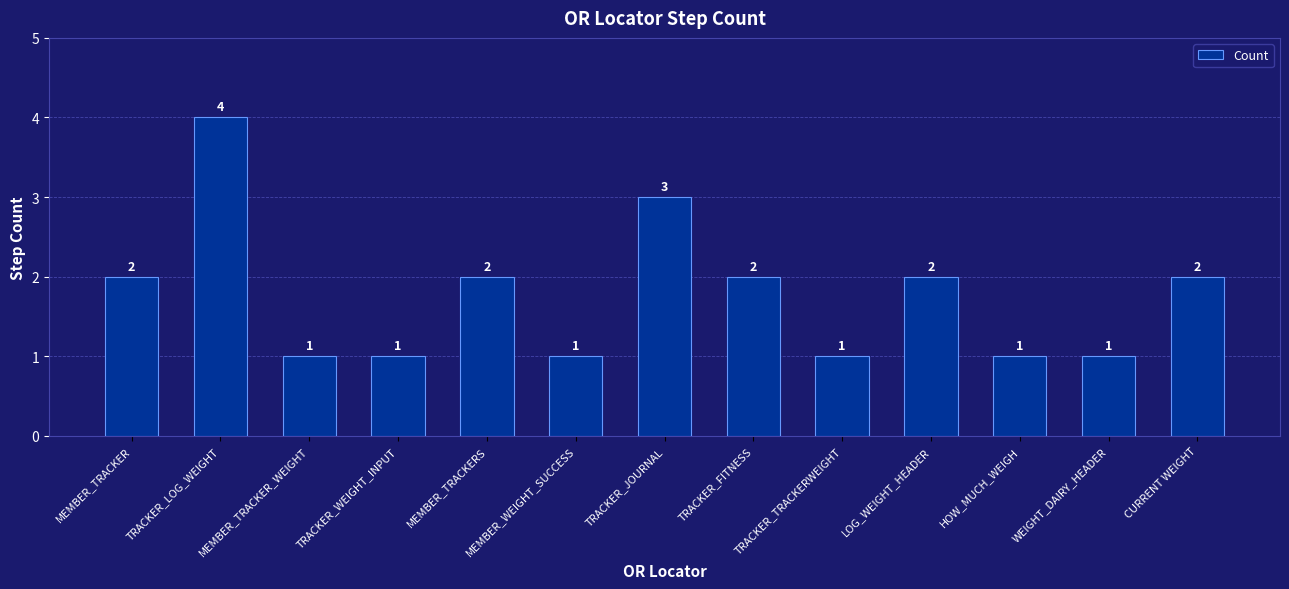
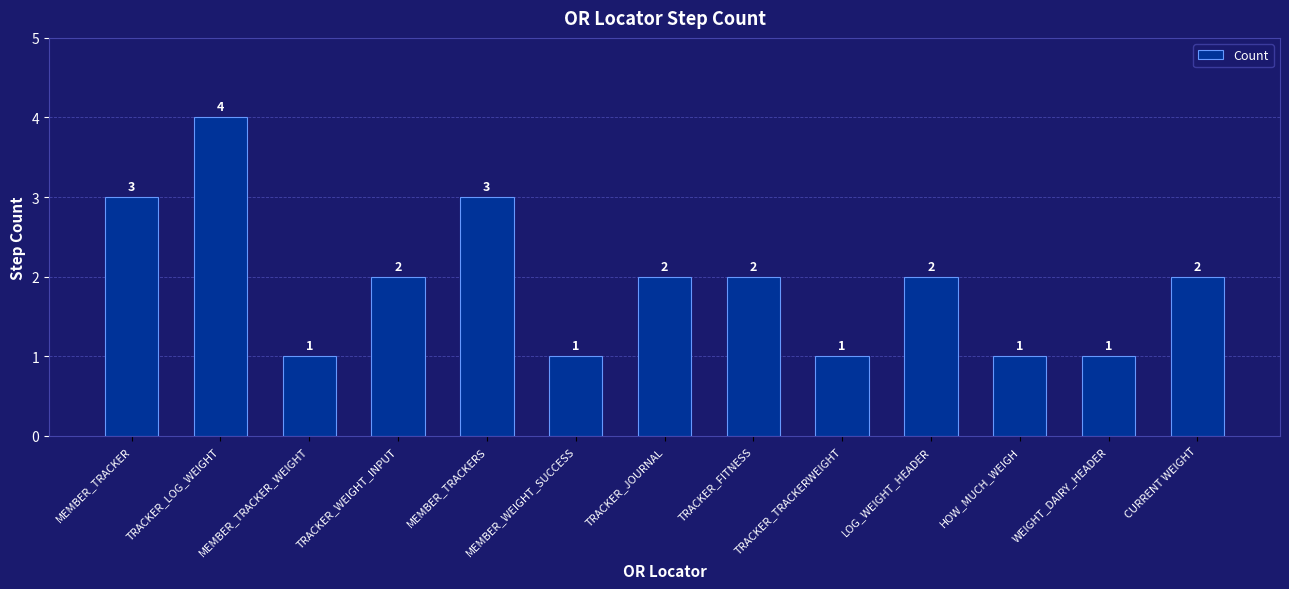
  {
-   "MEMBER_TRACKER": 2,
+   "MEMBER_TRACKER": 3,
    "TRACKER_LOG_WEIGHT": 4,
    "MEMBER_TRACKER_WEIGHT": 1,
-   "TRACKER_WEIGHT_INPUT": 1,
-   "MEMBER_TRACKERS": 2,
+   "TRACKER_WEIGHT_INPUT": 2,
+   "MEMBER_TRACKERS": 3,
    "MEMBER_WEIGHT_SUCCESS": 1,
-   "TRACKER_JOURNAL": 3,
+   "TRACKER_JOURNAL": 2,
    "TRACKER_FITNESS": 2,
    "TRACKER_TRACKERWEIGHT": 1,
    "LOG_WEIGHT_HEADER": 2,
    "HOW_MUCH_WEIGH": 1,
    "WEIGHT_DAIRY_HEADER": 1,
    "CURRENT WEIGHT": 2
  }
